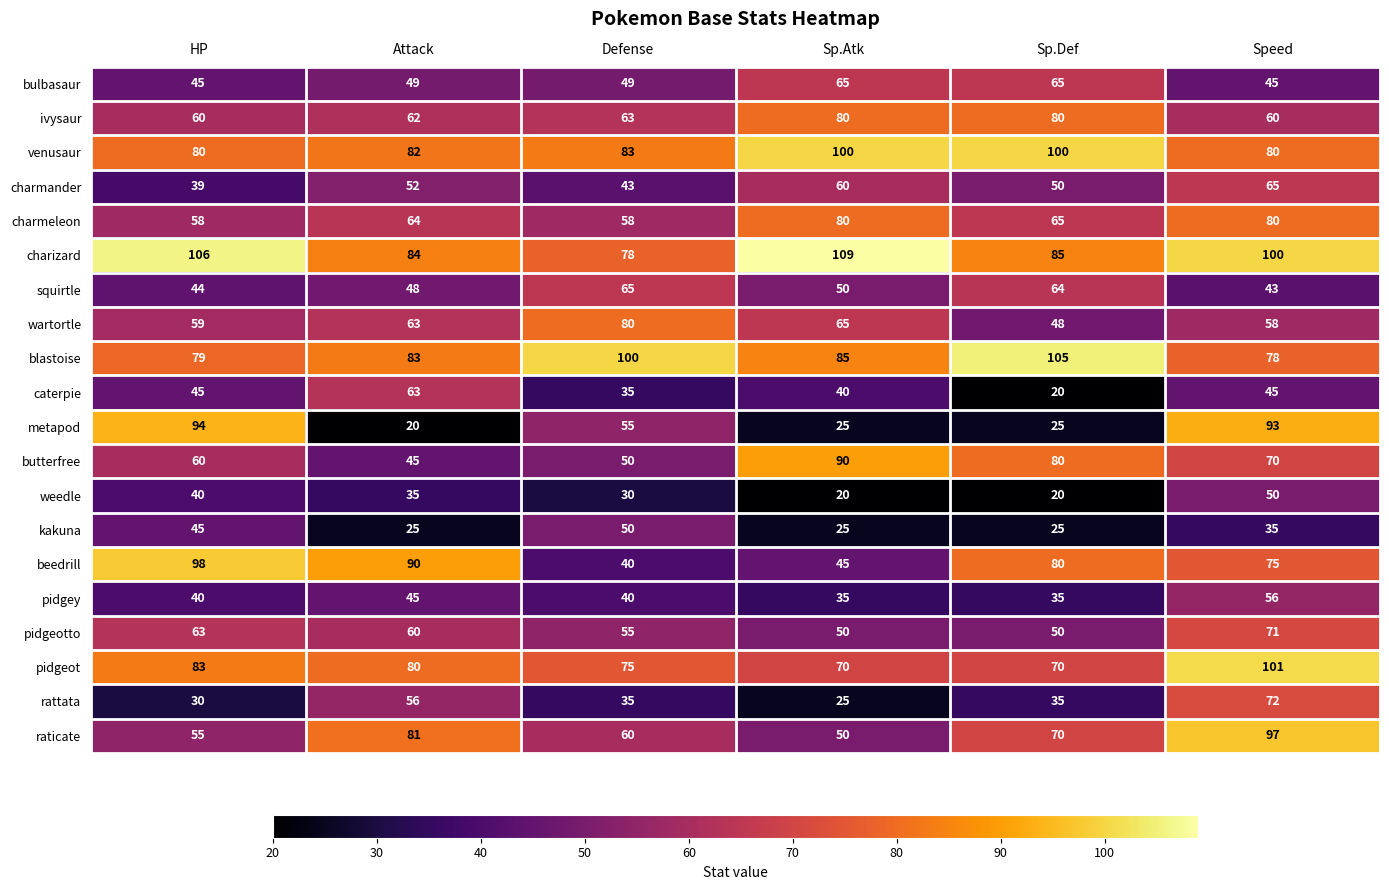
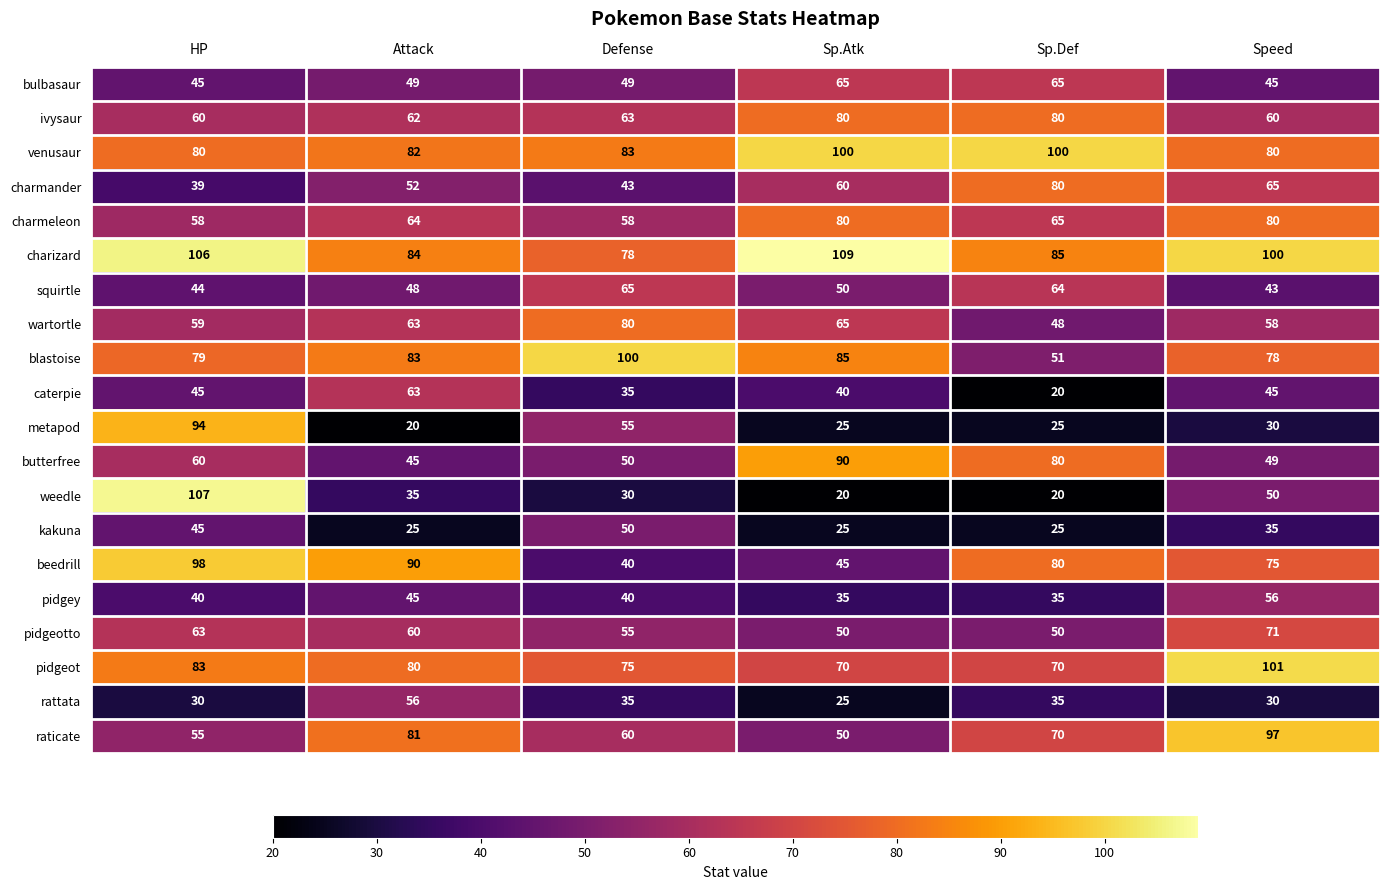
  {
    "bulbasaur": {
      "HP": 45,
      "Attack": 49,
      "Defense": 49,
      "Sp.Atk": 65,
      "Sp.Def": 65,
      "Speed": 45
    },
    "ivysaur": {
      "HP": 60,
      "Attack": 62,
      "Defense": 63,
      "Sp.Atk": 80,
      "Sp.Def": 80,
      "Speed": 60
    },
    "venusaur": {
      "HP": 80,
      "Attack": 82,
      "Defense": 83,
      "Sp.Atk": 100,
      "Sp.Def": 100,
      "Speed": 80
    },
    "charmander": {
      "HP": 39,
      "Attack": 52,
      "Defense": 43,
      "Sp.Atk": 60,
-     "Sp.Def": 50,
+     "Sp.Def": 80,
      "Speed": 65
    },
    "charmeleon": {
      "HP": 58,
      "Attack": 64,
      "Defense": 58,
      "Sp.Atk": 80,
      "Sp.Def": 65,
      "Speed": 80
    },
    "charizard": {
      "HP": 106,
      "Attack": 84,
      "Defense": 78,
      "Sp.Atk": 109,
      "Sp.Def": 85,
      "Speed": 100
    },
    "squirtle": {
      "HP": 44,
      "Attack": 48,
      "Defense": 65,
      "Sp.Atk": 50,
      "Sp.Def": 64,
      "Speed": 43
    },
    "wartortle": {
      "HP": 59,
      "Attack": 63,
      "Defense": 80,
      "Sp.Atk": 65,
      "Sp.Def": 48,
      "Speed": 58
    },
    "blastoise": {
      "HP": 79,
      "Attack": 83,
      "Defense": 100,
      "Sp.Atk": 85,
-     "Sp.Def": 105,
+     "Sp.Def": 51,
      "Speed": 78
    },
    "caterpie": {
      "HP": 45,
      "Attack": 63,
      "Defense": 35,
      "Sp.Atk": 40,
      "Sp.Def": 20,
      "Speed": 45
    },
    "metapod": {
      "HP": 94,
      "Attack": 20,
      "Defense": 55,
      "Sp.Atk": 25,
      "Sp.Def": 25,
-     "Speed": 93
+     "Speed": 30
    },
    "butterfree": {
      "HP": 60,
      "Attack": 45,
      "Defense": 50,
      "Sp.Atk": 90,
      "Sp.Def": 80,
-     "Speed": 70
+     "Speed": 49
    },
    "weedle": {
-     "HP": 40,
+     "HP": 107,
      "Attack": 35,
      "Defense": 30,
      "Sp.Atk": 20,
      "Sp.Def": 20,
      "Speed": 50
    },
    "kakuna": {
      "HP": 45,
      "Attack": 25,
      "Defense": 50,
      "Sp.Atk": 25,
      "Sp.Def": 25,
      "Speed": 35
    },
    "beedrill": {
      "HP": 98,
      "Attack": 90,
      "Defense": 40,
      "Sp.Atk": 45,
      "Sp.Def": 80,
      "Speed": 75
    },
    "pidgey": {
      "HP": 40,
      "Attack": 45,
      "Defense": 40,
      "Sp.Atk": 35,
      "Sp.Def": 35,
      "Speed": 56
    },
    "pidgeotto": {
      "HP": 63,
      "Attack": 60,
      "Defense": 55,
      "Sp.Atk": 50,
      "Sp.Def": 50,
      "Speed": 71
    },
    "pidgeot": {
      "HP": 83,
      "Attack": 80,
      "Defense": 75,
      "Sp.Atk": 70,
      "Sp.Def": 70,
      "Speed": 101
    },
    "rattata": {
      "HP": 30,
      "Attack": 56,
      "Defense": 35,
      "Sp.Atk": 25,
      "Sp.Def": 35,
-     "Speed": 72
+     "Speed": 30
    },
    "raticate": {
      "HP": 55,
      "Attack": 81,
      "Defense": 60,
      "Sp.Atk": 50,
      "Sp.Def": 70,
      "Speed": 97
    }
  }
